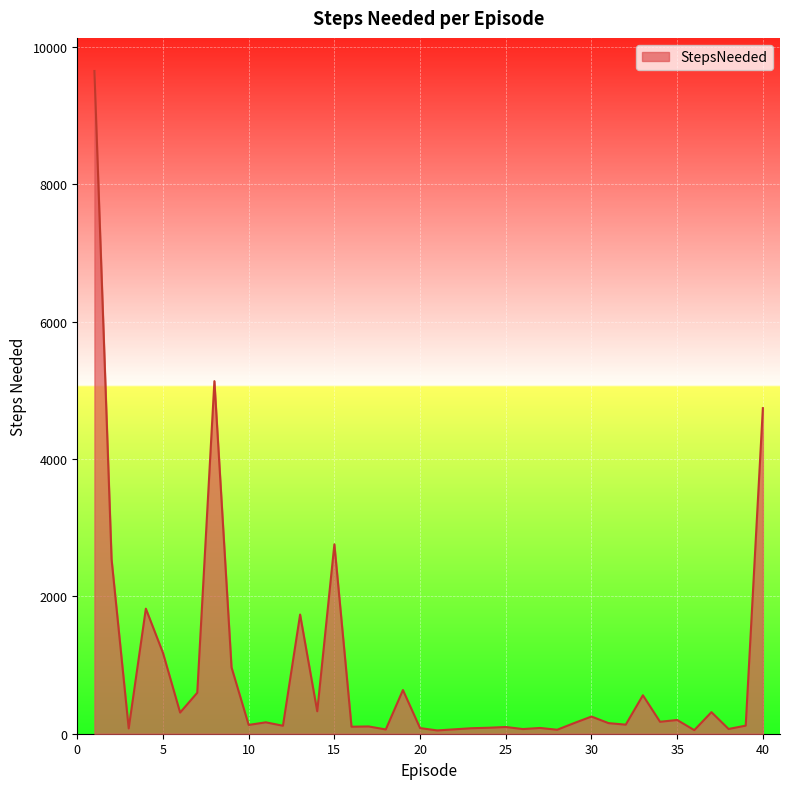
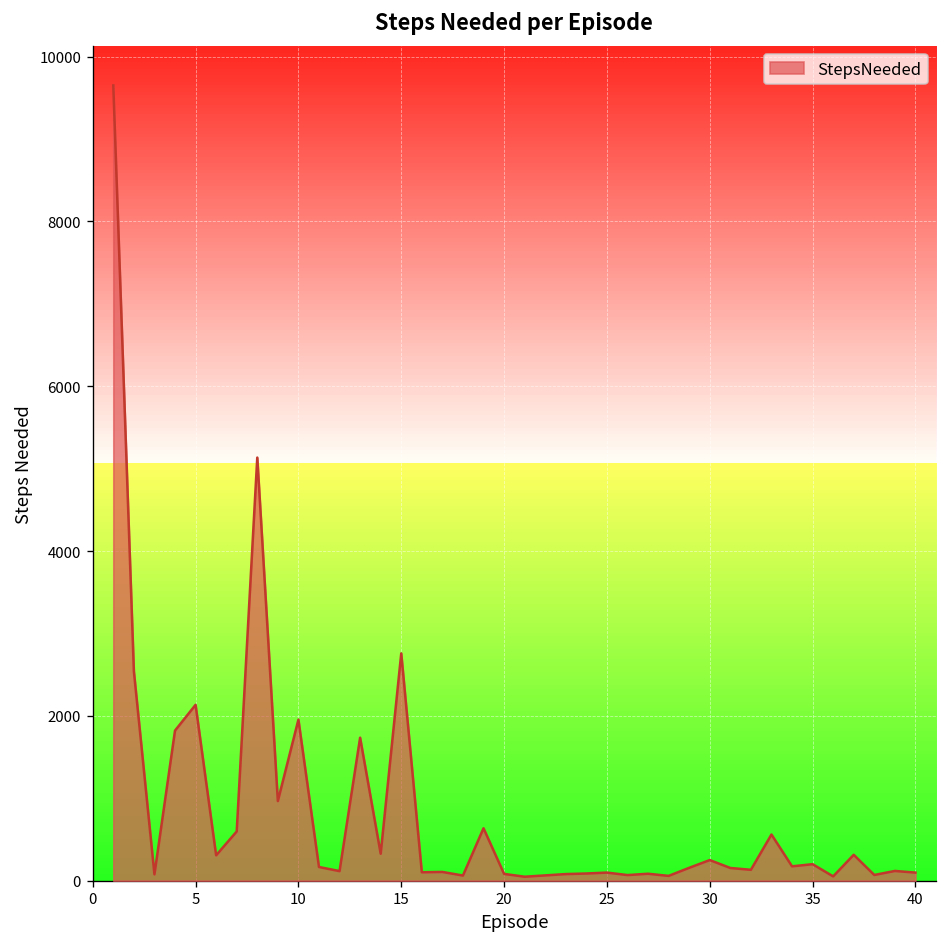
  {
-   "5": 1200,
-   "10": 100,
+   "5": 2100,
+   "10": 2000,
    "15": 2800,
    "20": 100,
    "25": 100,
    "30": 300,
    "35": 200,
-   "40": 4700
+   "40": 100
  }
